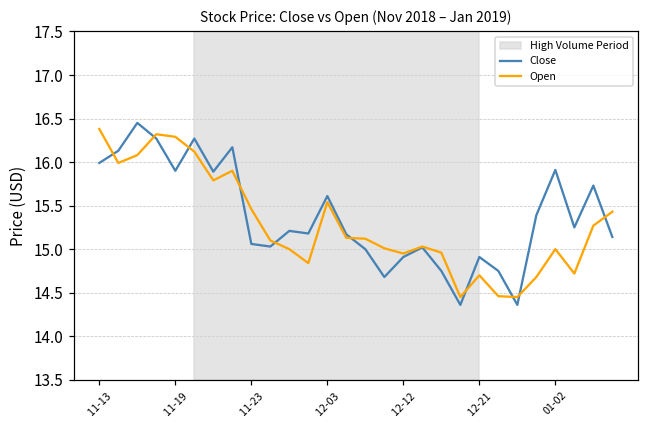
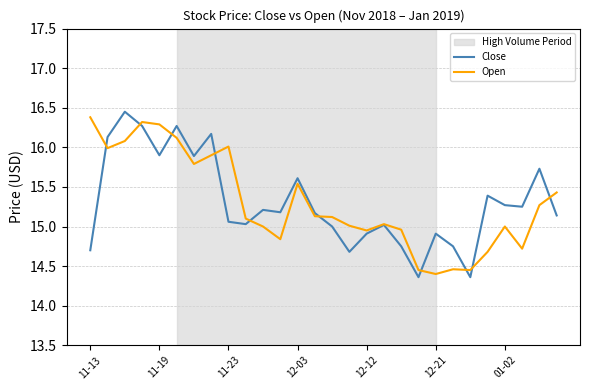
  {
    "Close": {
-     "11-13": 16.0,
+     "11-13": 14.7,
      "11-19": 15.9,
      "11-23": 15.1,
      "12-03": 15.6,
      "12-12": 14.9,
      "12-21": 14.9,
-     "01-02": 15.9
+     "01-02": 15.3
    },
    "Open": {
      "11-13": 16.4,
      "11-19": 16.3,
-     "11-23": 15.5,
+     "11-23": 16.0,
      "12-03": 15.5,
      "12-12": 15.0,
-     "12-21": 14.7,
+     "12-21": 14.4,
      "01-02": 15.0
    }
  }
